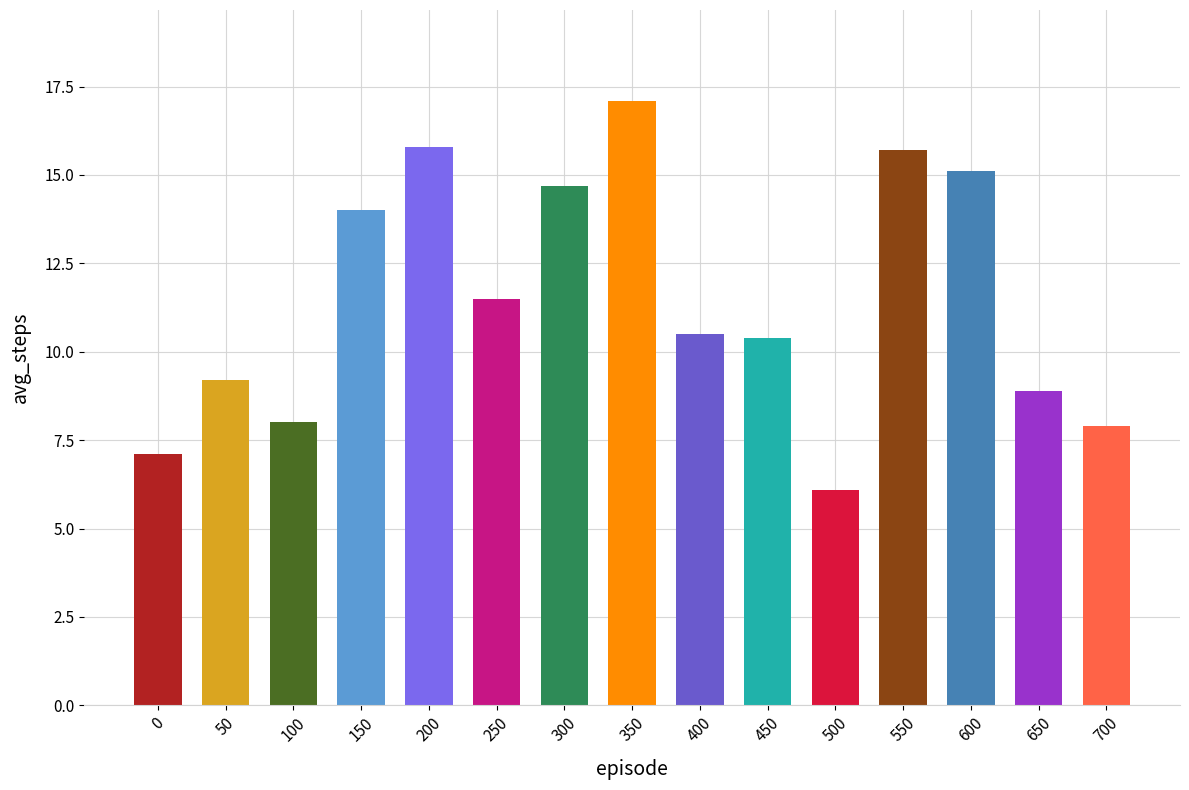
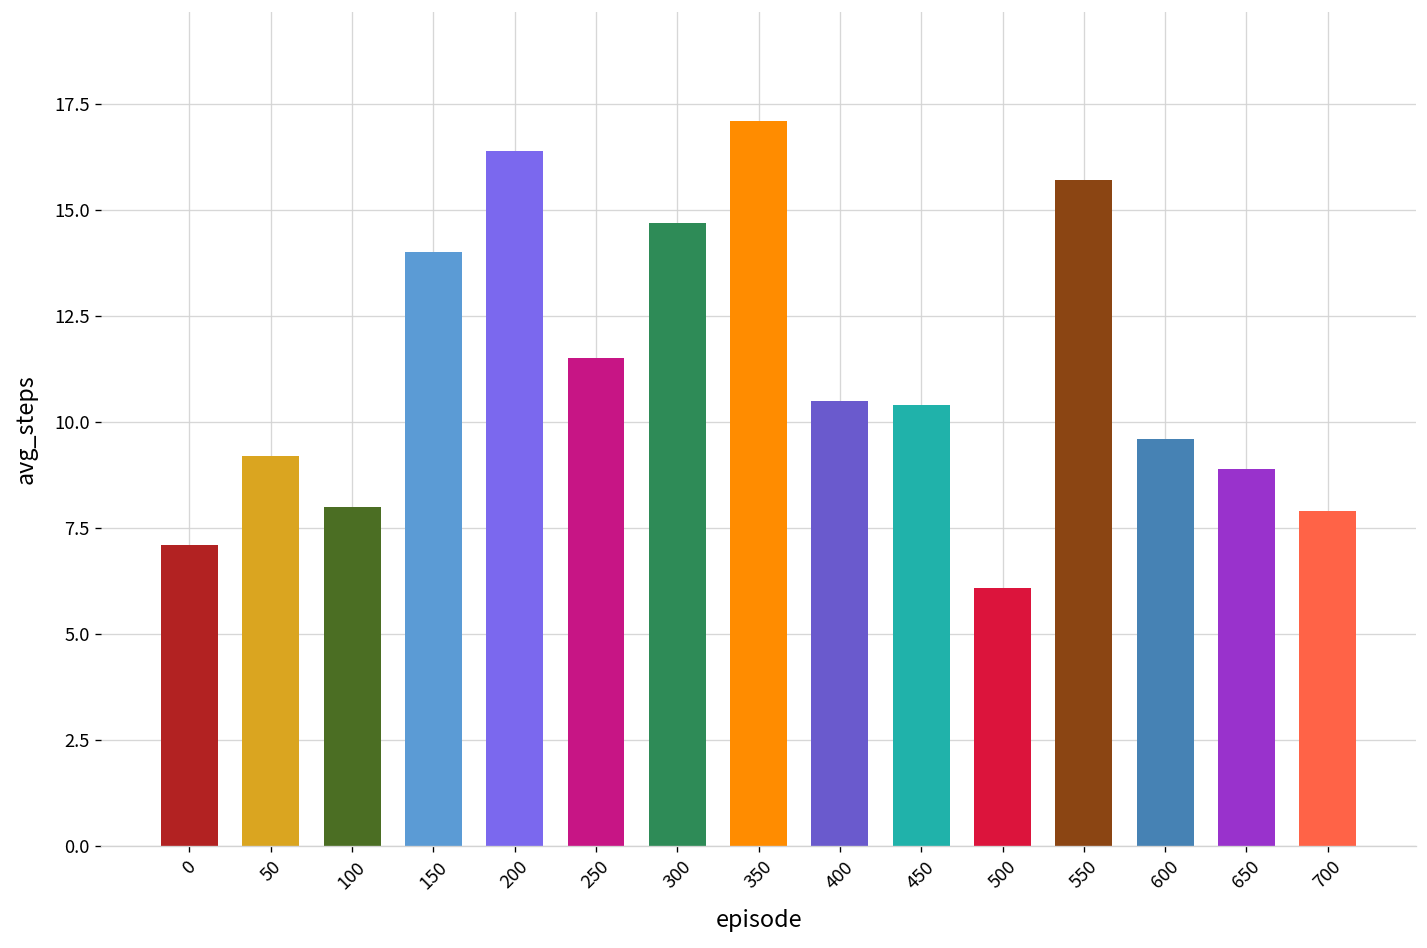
  {
    "0": 7.1,
    "50": 9.2,
    "100": 8.0,
    "150": 14.0,
-   "200": 15.8,
+   "200": 16.4,
    "250": 11.5,
    "300": 14.7,
    "350": 17.1,
    "400": 10.5,
    "450": 10.4,
    "500": 6.1,
    "550": 15.7,
-   "600": 15.1,
+   "600": 9.6,
    "650": 8.9,
    "700": 7.9
  }
